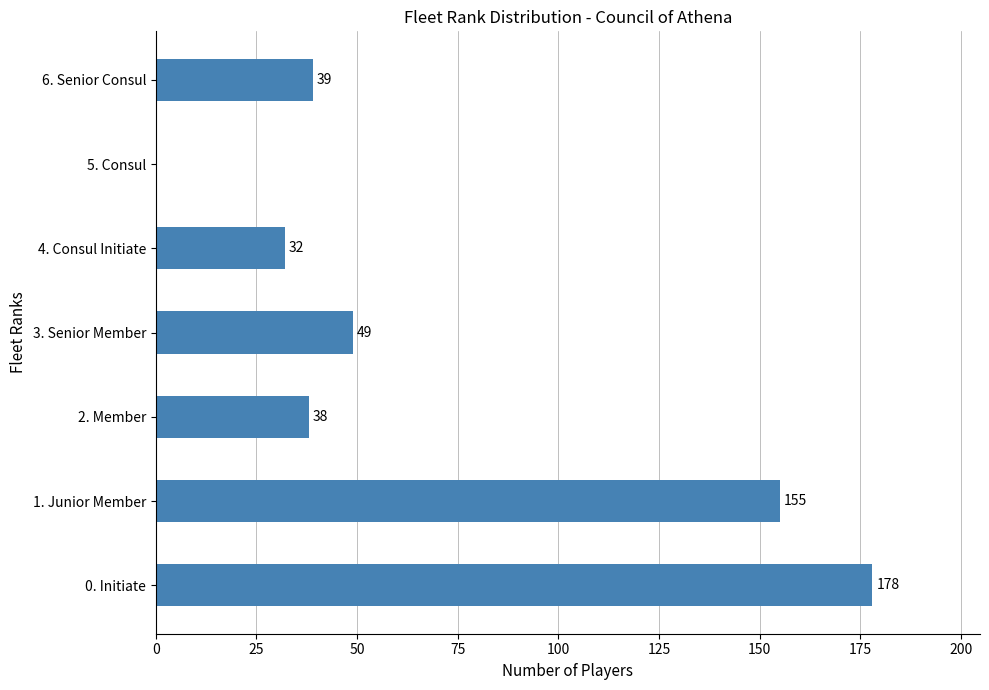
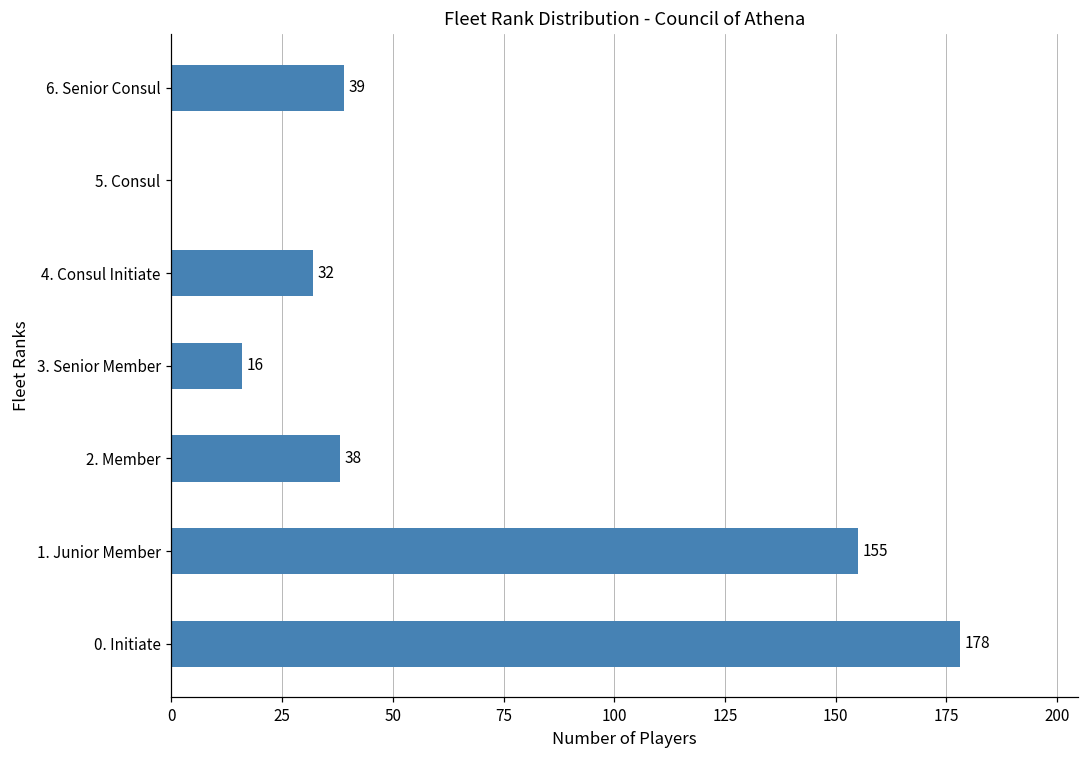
  {
    "6. Senior Consul": 39,
    "4. Consul Initiate": 32,
-   "3. Senior Member": 49,
+   "3. Senior Member": 16,
    "2. Member": 38,
    "1. Junior Member": 155,
    "0. Initiate": 178
  }
